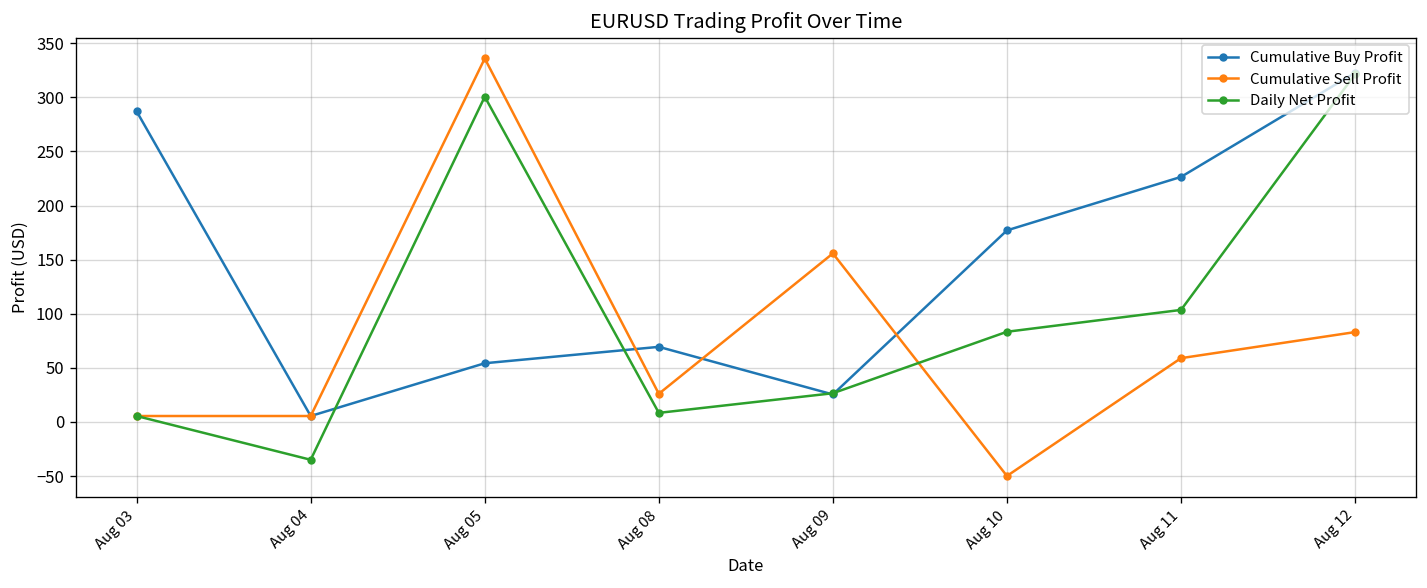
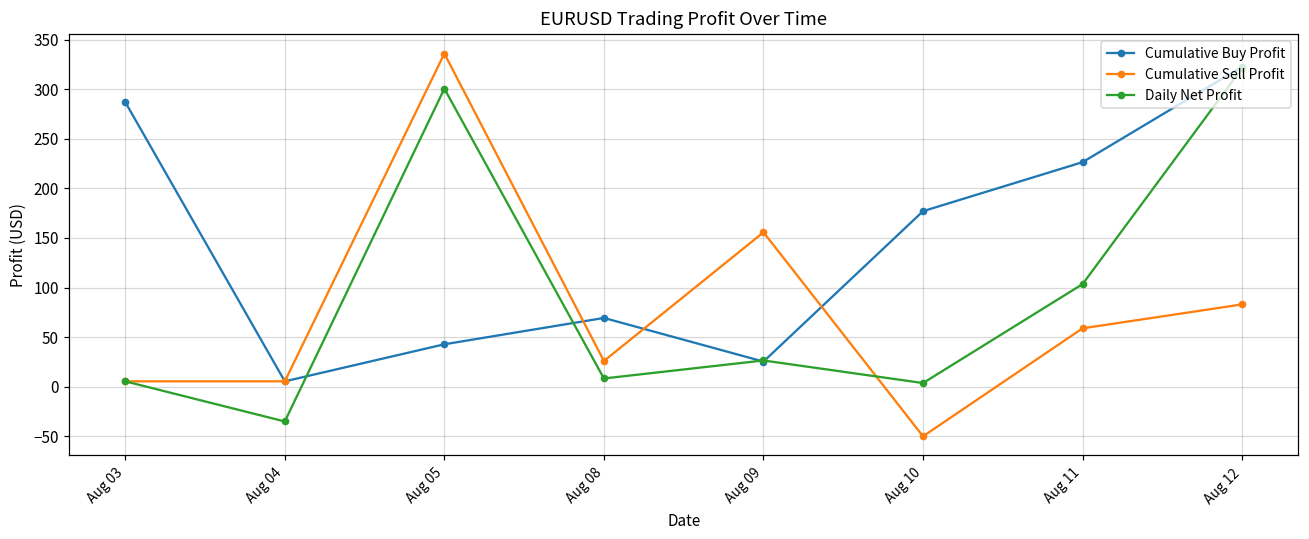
  {
    "Cumulative Buy Profit": {
      "Aug 03": 290,
-     "Aug 05": 50,
+     "Aug 05": 40,
      "Aug 08": 70,
      "Aug 10": 180,
      "Aug 11": 230
    },
    "Cumulative Sell Profit": {
      "Aug 05": 340,
      "Aug 08": 30,
      "Aug 09": 160,
      "Aug 10": -50,
      "Aug 11": 60,
      "Aug 12": 80
    },
    "Daily Net Profit": {
      "Aug 04": -30,
      "Aug 05": 300,
      "Aug 08": 10,
-     "Aug 10": 80,
+     "Aug 10": 0,
      "Aug 11": 100
    }
  }
